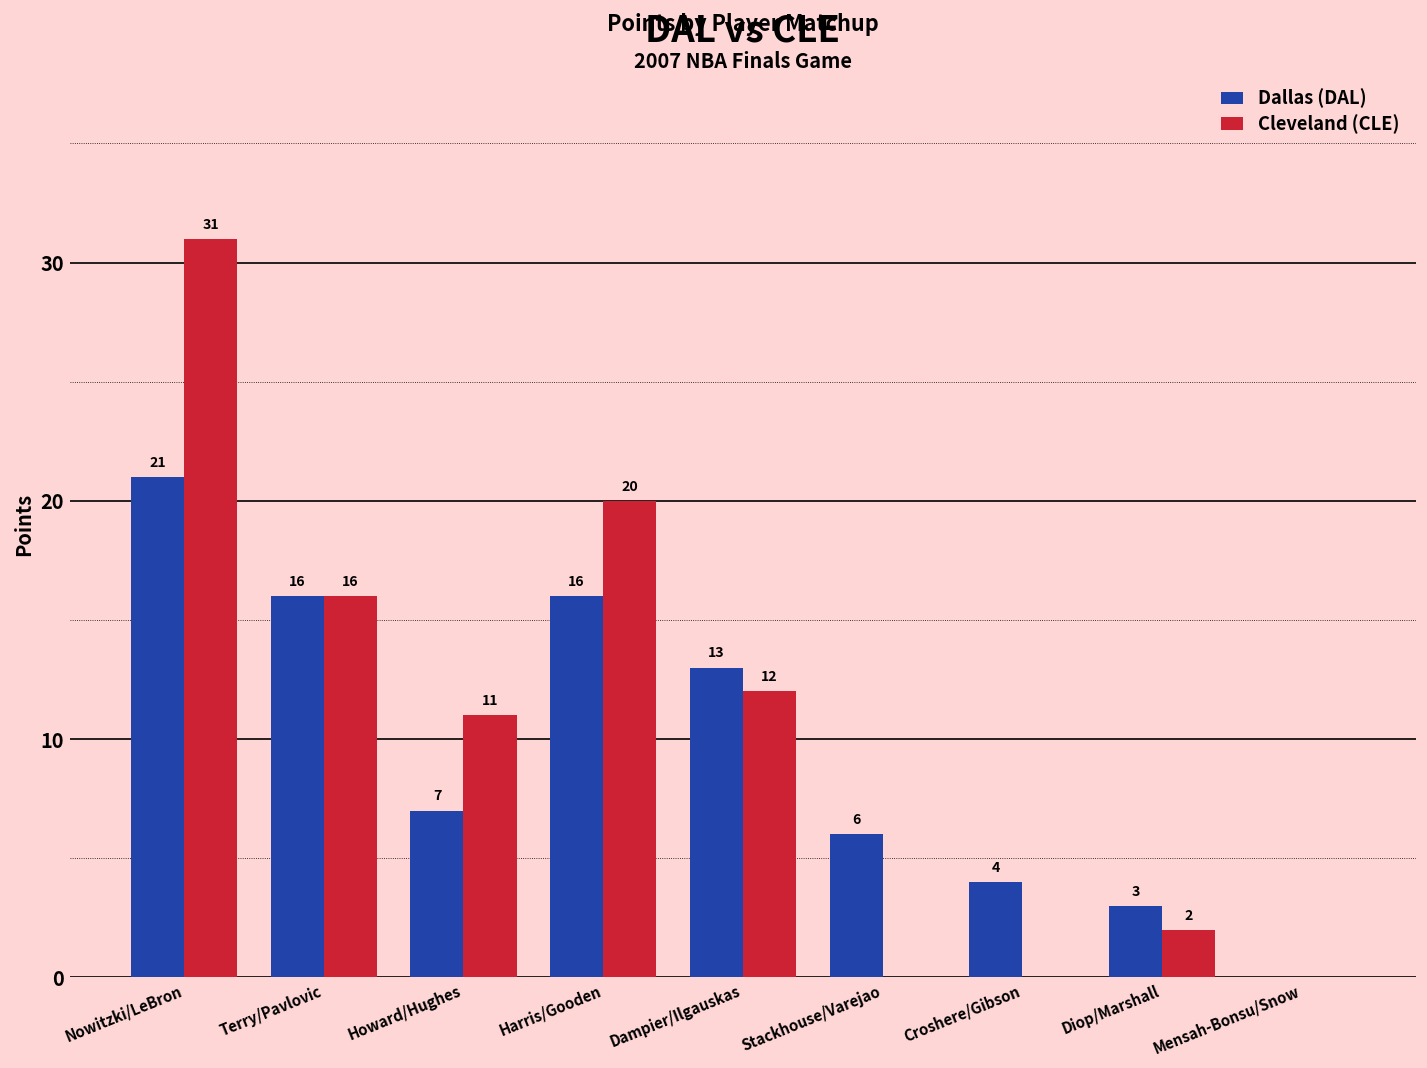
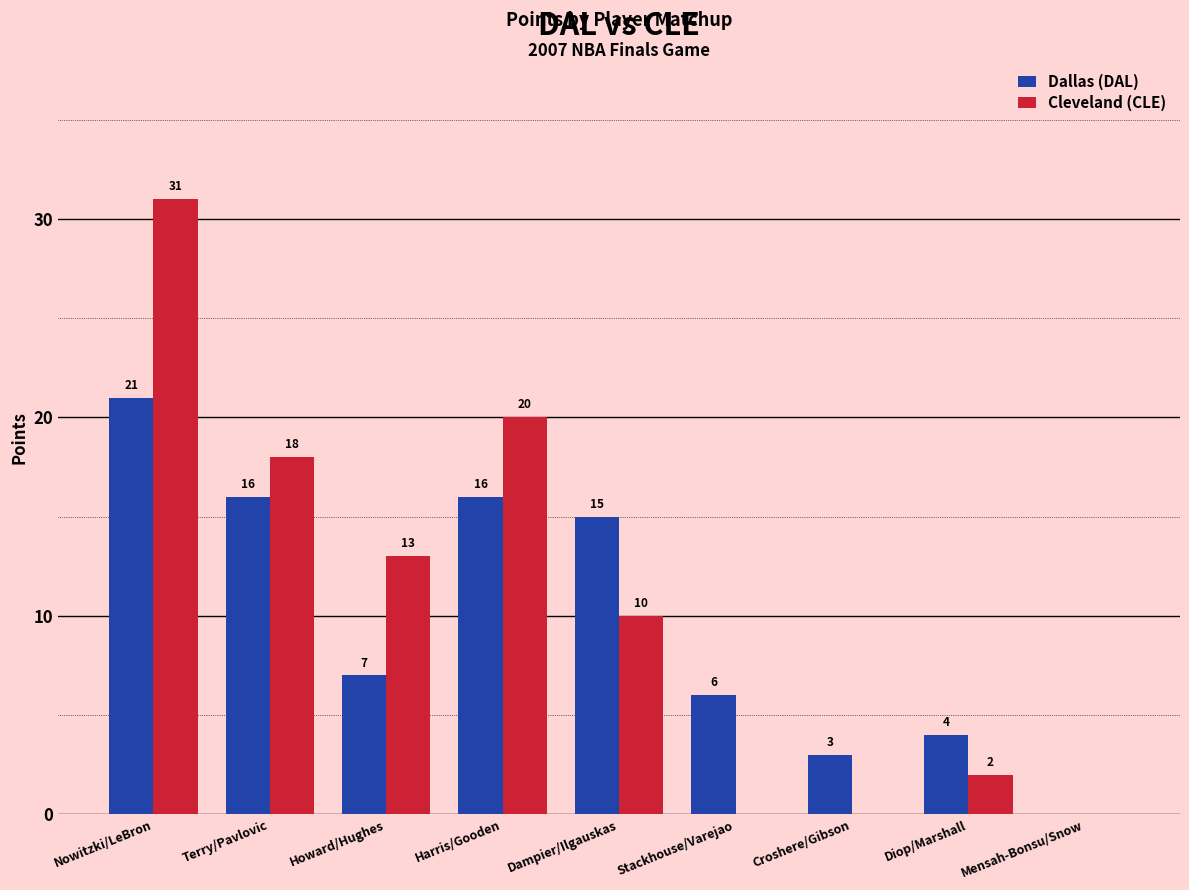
  {
    "Dallas (DAL)": {
      "Nowitzki/LeBron": 21,
      "Terry/Pavlovic": 16,
      "Howard/Hughes": 7,
      "Harris/Gooden": 16,
-     "Dampier/Ilgauskas": 13,
+     "Dampier/Ilgauskas": 15,
      "Stackhouse/Varejao": 6,
-     "Croshere/Gibson": 4,
-     "Diop/Marshall": 3
+     "Croshere/Gibson": 3,
+     "Diop/Marshall": 4
    },
    "Cleveland (CLE)": {
      "Nowitzki/LeBron": 31,
-     "Terry/Pavlovic": 16,
-     "Howard/Hughes": 11,
+     "Terry/Pavlovic": 18,
+     "Howard/Hughes": 13,
      "Harris/Gooden": 20,
-     "Dampier/Ilgauskas": 12,
+     "Dampier/Ilgauskas": 10,
      "Diop/Marshall": 2
    }
  }
